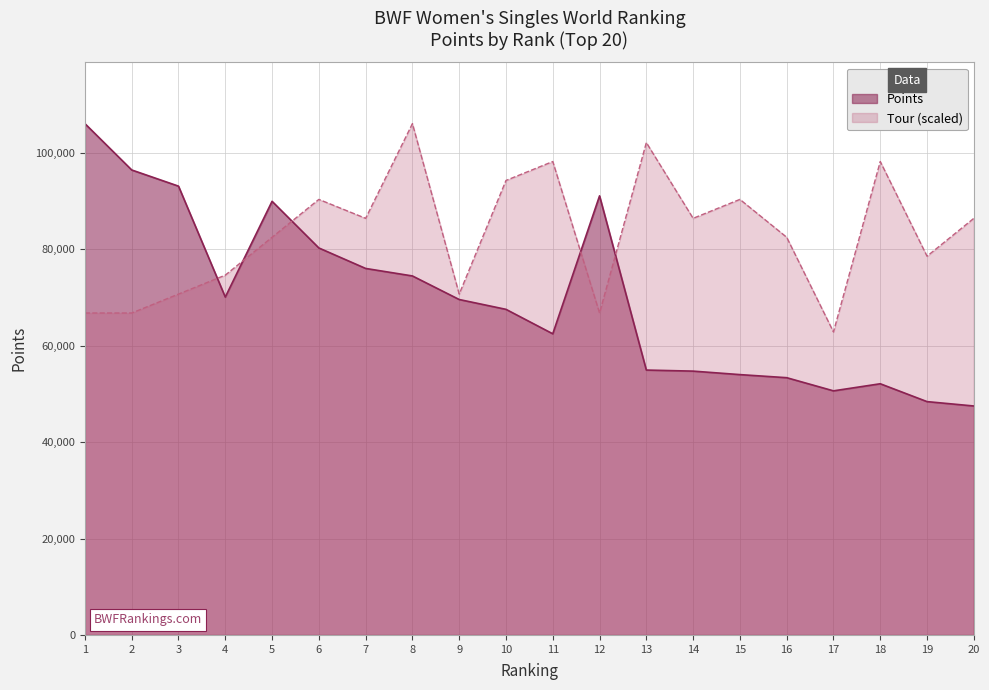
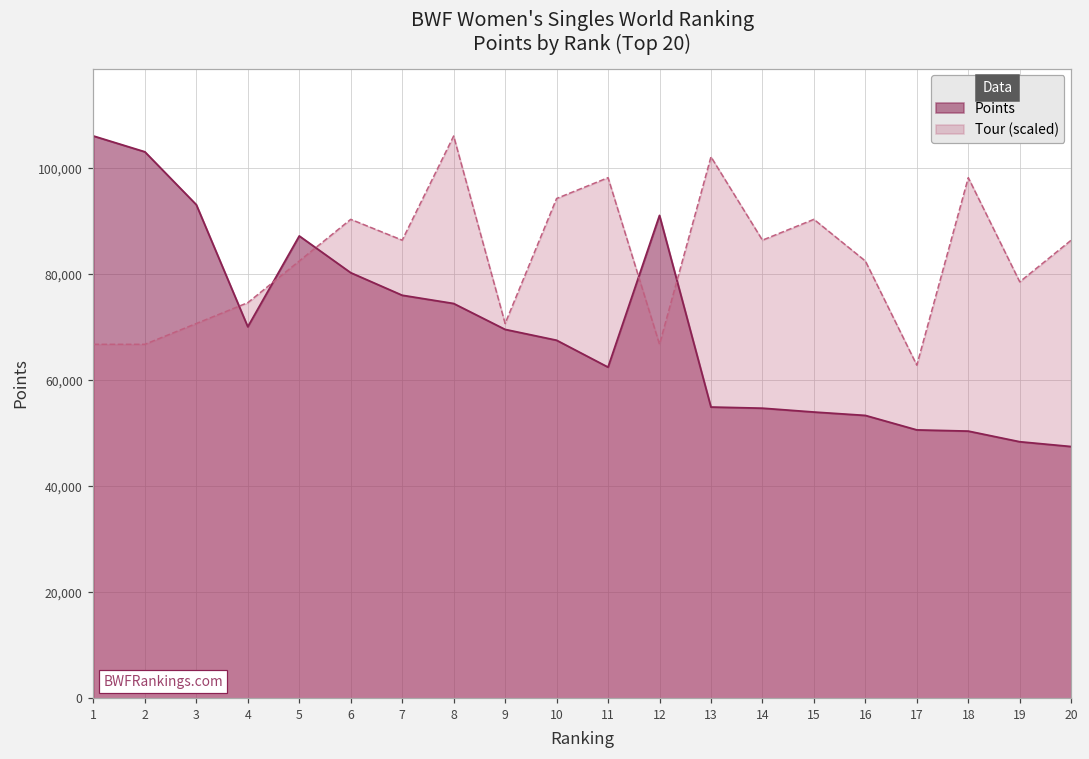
  {
    "Points": {
      "1": "106,000",
-     "2": "96,000",
+     "2": "103,000",
      "3": "93,000",
      "4": "70,000",
-     "5": "90,000",
+     "5": "87,000",
      "6": "80,000",
      "7": "76,000",
      "8": "74,000",
      "9": "70,000",
      "10": "68,000",
      "11": "62,000",
      "12": "91,000",
      "13": "55,000",
      "14": "55,000",
      "15": "54,000",
      "16": "53,000",
      "17": "51,000",
-     "18": "52,000",
+     "18": "50,000",
      "19": "48,000",
      "20": "47,000"
    },
    "Tour (scaled)": {
      "1": "67,000",
      "2": "67,000",
      "3": "71,000",
      "4": "75,000",
      "5": "83,000",
      "6": "90,000",
      "7": "86,000",
      "8": "106,000",
      "9": "71,000",
      "10": "94,000",
      "11": "98,000",
      "12": "67,000",
      "13": "102,000",
      "14": "86,000",
      "15": "90,000",
      "16": "83,000",
      "17": "63,000",
      "18": "98,000",
      "19": "79,000",
      "20": "86,000"
    }
  }
